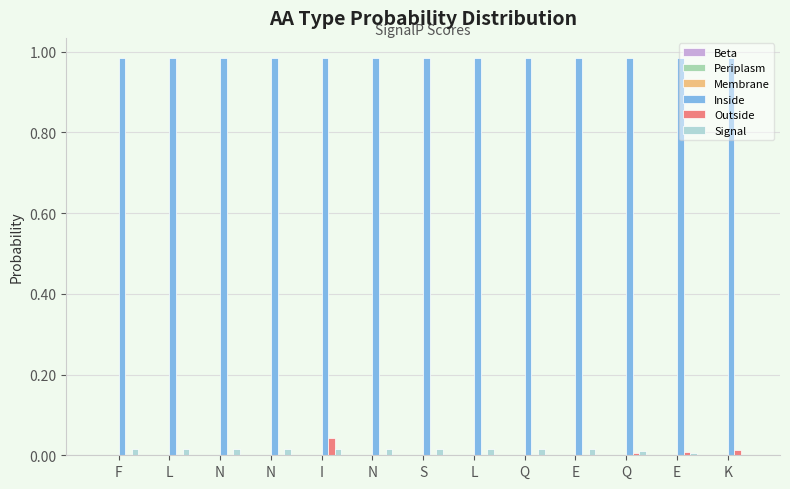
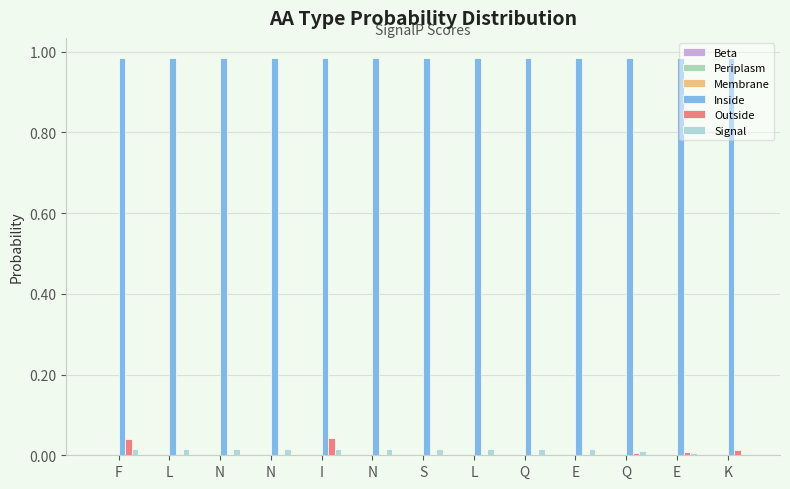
  {
    "Membrane": {
      "F": 0.00,
      "I": 0.00,
      "S": 0.00,
      "K": 0.00
    },
    "Outside": {
-     "F": 0.00,
+     "F": 0.04,
      "I": 0.04,
      "K": 0.01
    }
  }
